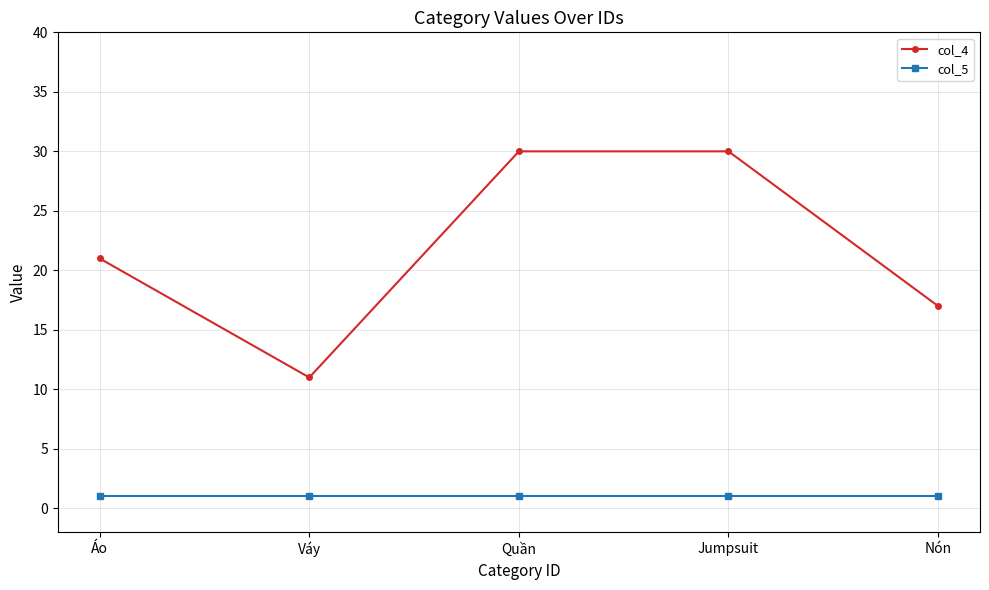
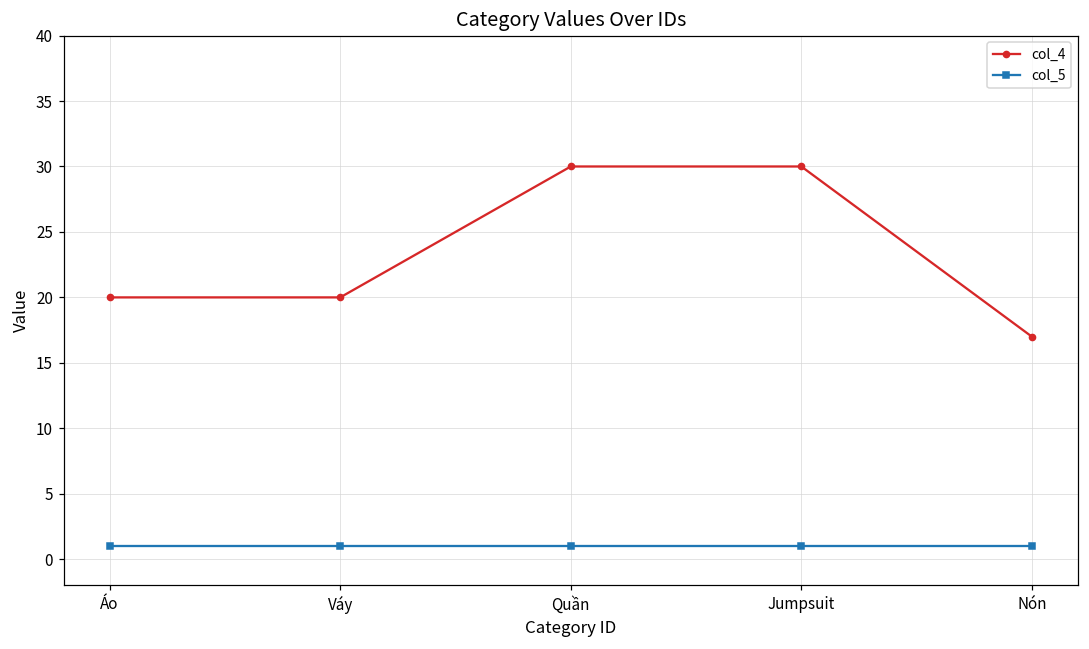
  {
    "col_4": {
-     "Áo": 21,
-     "Váy": 11,
+     "Áo": 20,
+     "Váy": 20,
      "Quần": 30,
      "Jumpsuit": 30,
      "Nón": 17
    },
    "col_5": {
      "Áo": 1,
      "Váy": 1,
      "Quần": 1,
      "Jumpsuit": 1,
      "Nón": 1
    }
  }
